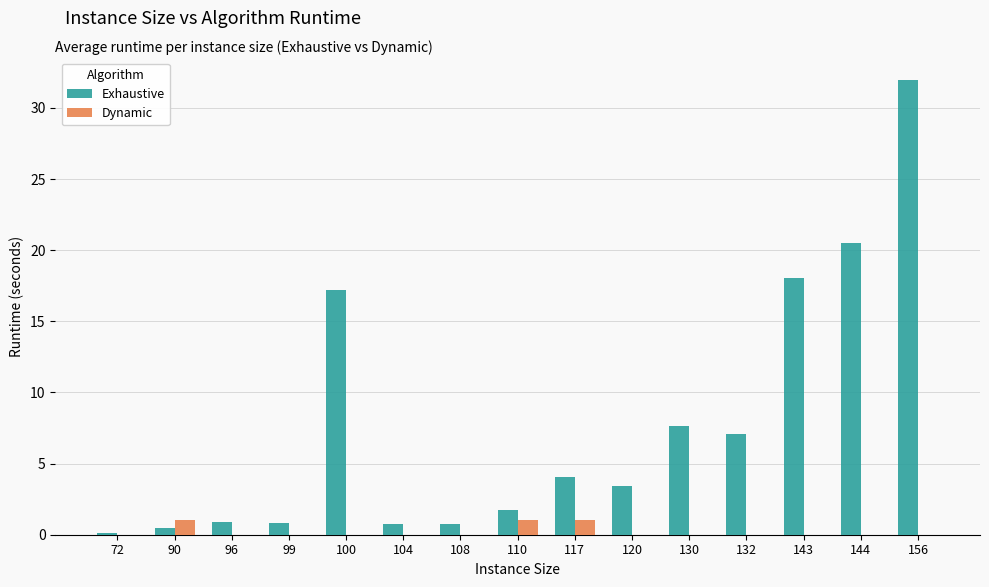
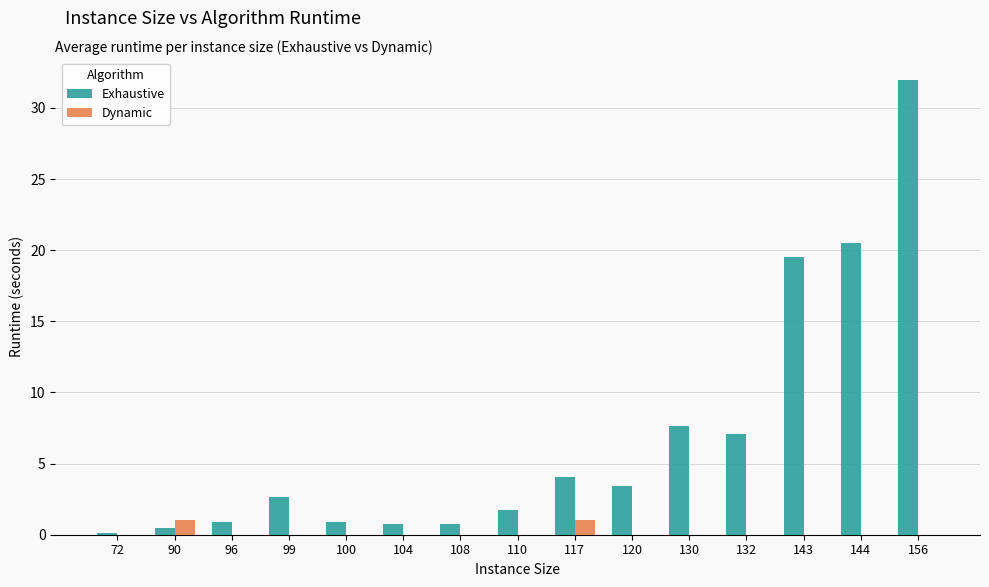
  {
    "Exhaustive": {
      "90": 0.4,
      "96": 0.9,
-     "99": 0.8,
-     "100": 17.2,
+     "99": 2.7,
+     "100": 0.9,
      "104": 0.7,
      "108": 0.8,
      "110": 1.7,
      "117": 4.0,
      "120": 3.4,
      "130": 7.7,
      "132": 7.1,
-     "143": 18.1,
+     "143": 19.5,
      "144": 20.5,
      "156": 32.0
    },
    "Dynamic": {
      "90": 1,
-     "110": 1,
+     "110": 0,
      "117": 1
    }
  }
